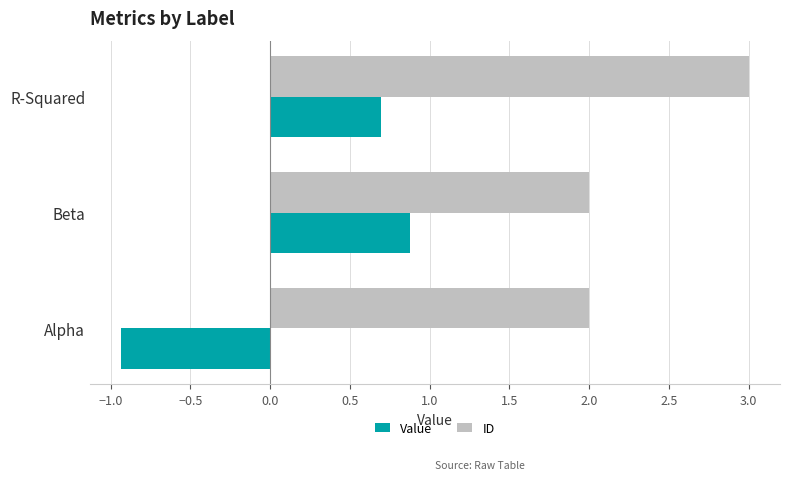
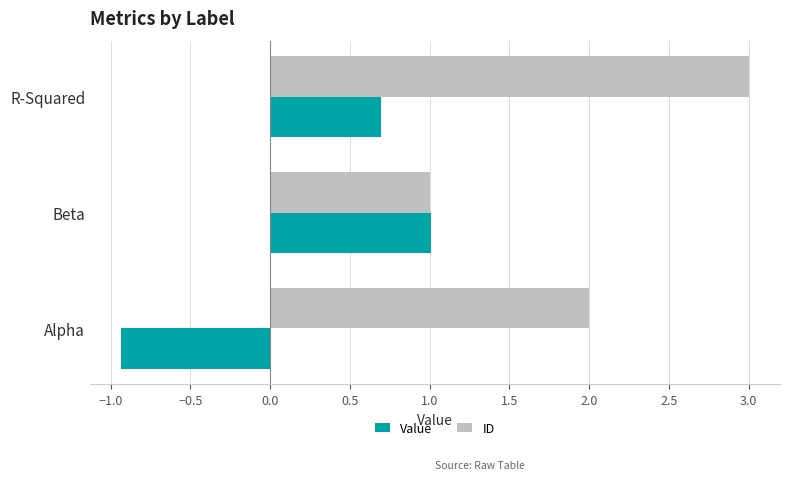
  {
    "Value": {
      "R-Squared": 0.70,
-     "Beta": 0.88,
+     "Beta": 1.01,
      "Alpha": -0.93
    },
    "ID": {
      "R-Squared": 3,
-     "Beta": 2,
+     "Beta": 1,
      "Alpha": 2
    }
  }
